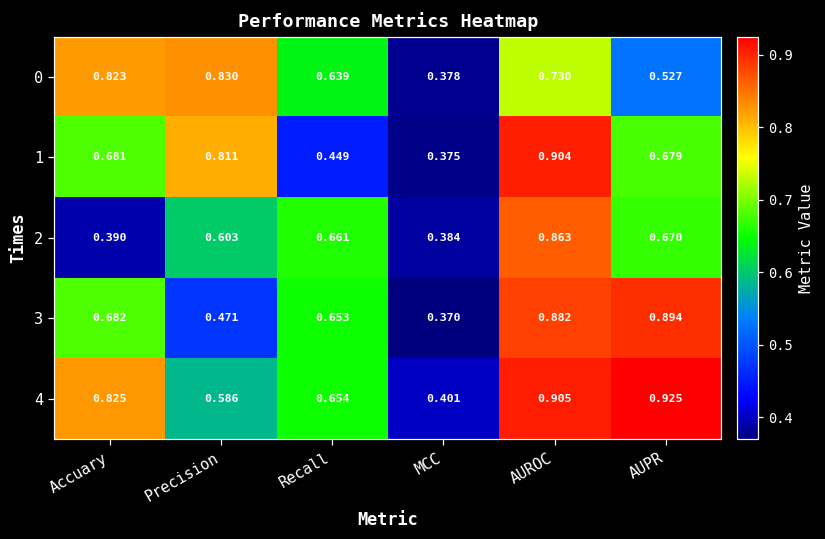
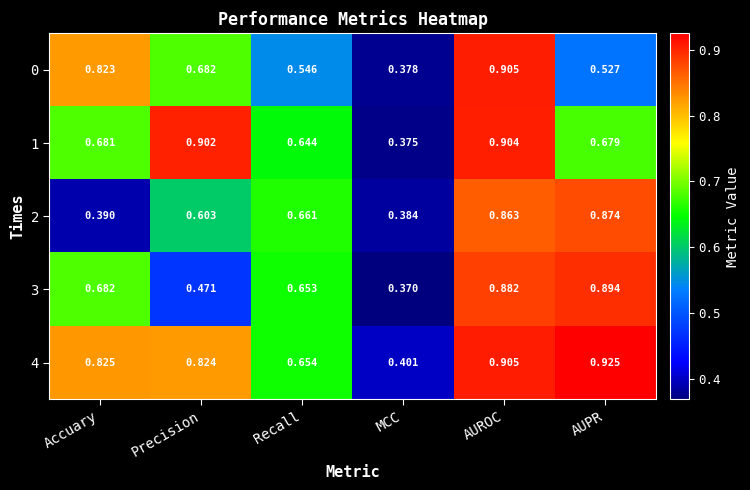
  {
    "0": {
      "Accuary": 0.823,
-     "Precision": 0.830,
-     "Recall": 0.639,
+     "Precision": 0.682,
+     "Recall": 0.546,
      "MCC": 0.378,
-     "AUROC": 0.730,
+     "AUROC": 0.905,
      "AUPR": 0.527
    },
    "1": {
      "Accuary": 0.681,
-     "Precision": 0.811,
-     "Recall": 0.449,
+     "Precision": 0.902,
+     "Recall": 0.644,
      "MCC": 0.375,
      "AUROC": 0.904,
      "AUPR": 0.679
    },
    "2": {
      "Accuary": 0.390,
      "Precision": 0.603,
      "Recall": 0.661,
      "MCC": 0.384,
      "AUROC": 0.863,
-     "AUPR": 0.670
+     "AUPR": 0.874
    },
    "3": {
      "Accuary": 0.682,
      "Precision": 0.471,
      "Recall": 0.653,
      "MCC": 0.370,
      "AUROC": 0.882,
      "AUPR": 0.894
    },
    "4": {
      "Accuary": 0.825,
-     "Precision": 0.586,
+     "Precision": 0.824,
      "Recall": 0.654,
      "MCC": 0.401,
      "AUROC": 0.905,
      "AUPR": 0.925
    }
  }
